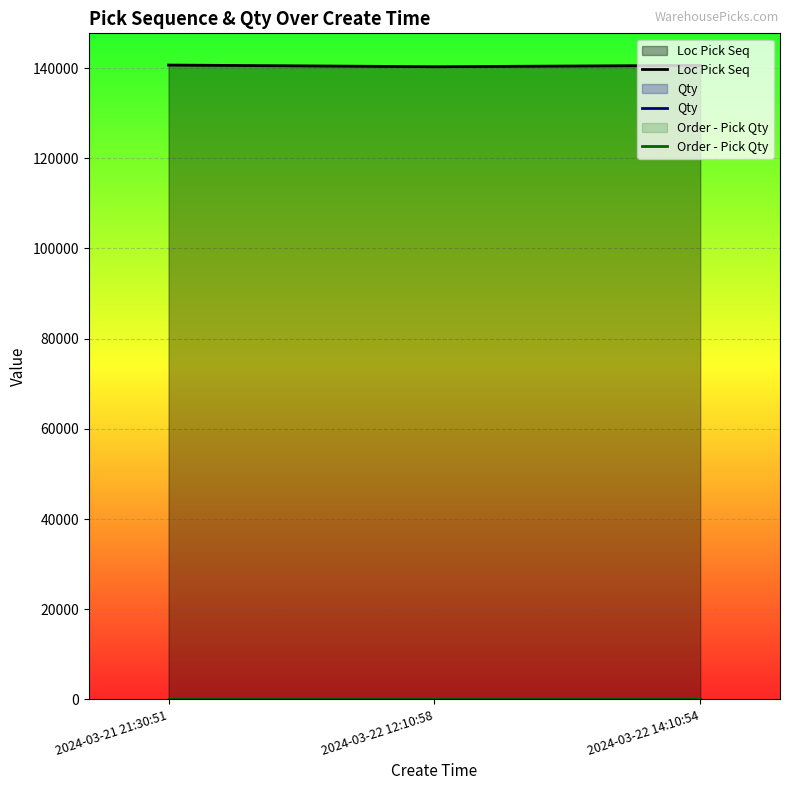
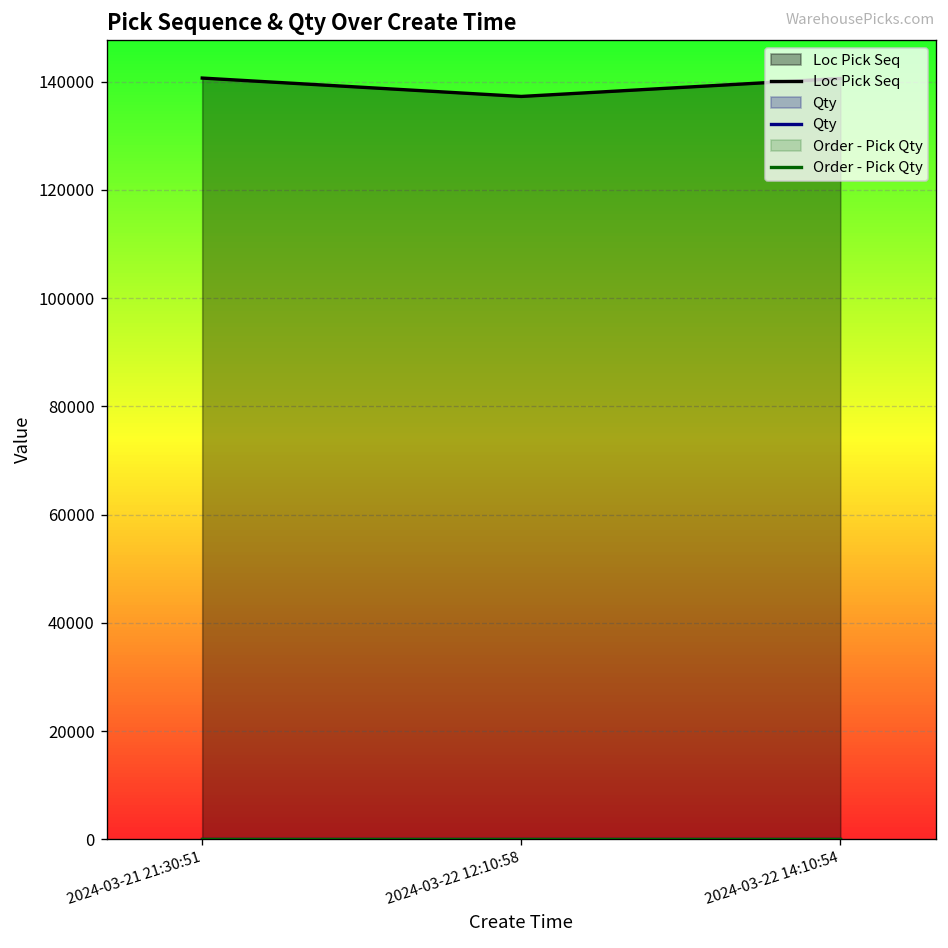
  {
    "Loc Pick Seq": {
      "2024-03-21 21:30:51": 141000,
-     "2024-03-22 12:10:58": 140000
+     "2024-03-22 12:10:58": 137000
    },
    "Order - Pick Qty": {
      "2024-03-21 21:30:51": 0,
      "2024-03-22 12:10:58": 0,
      "2024-03-22 14:10:54": 0
    }
  }
